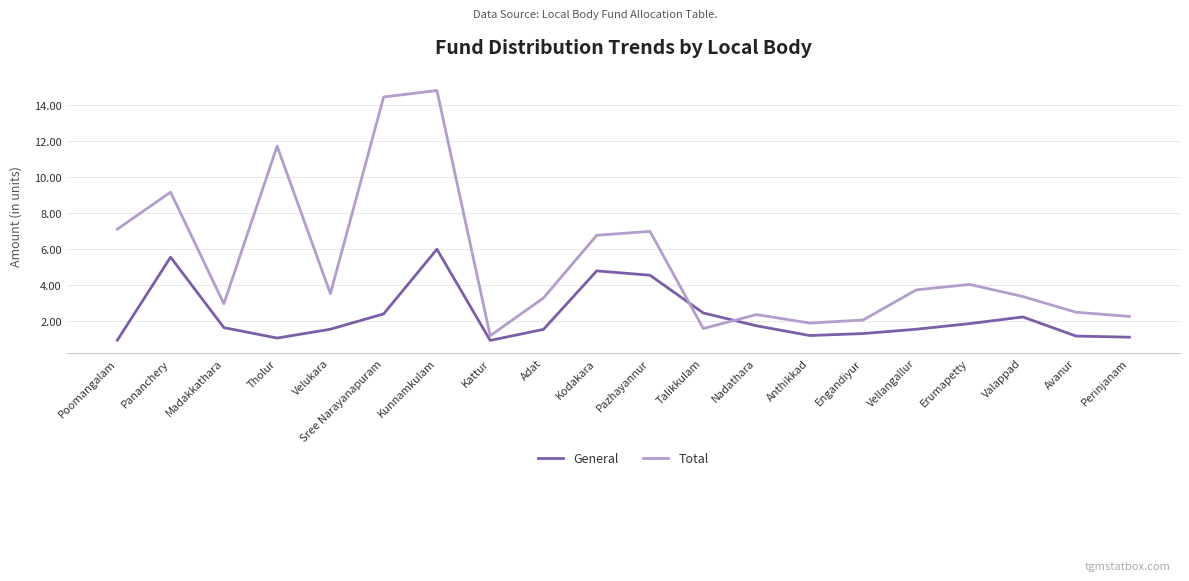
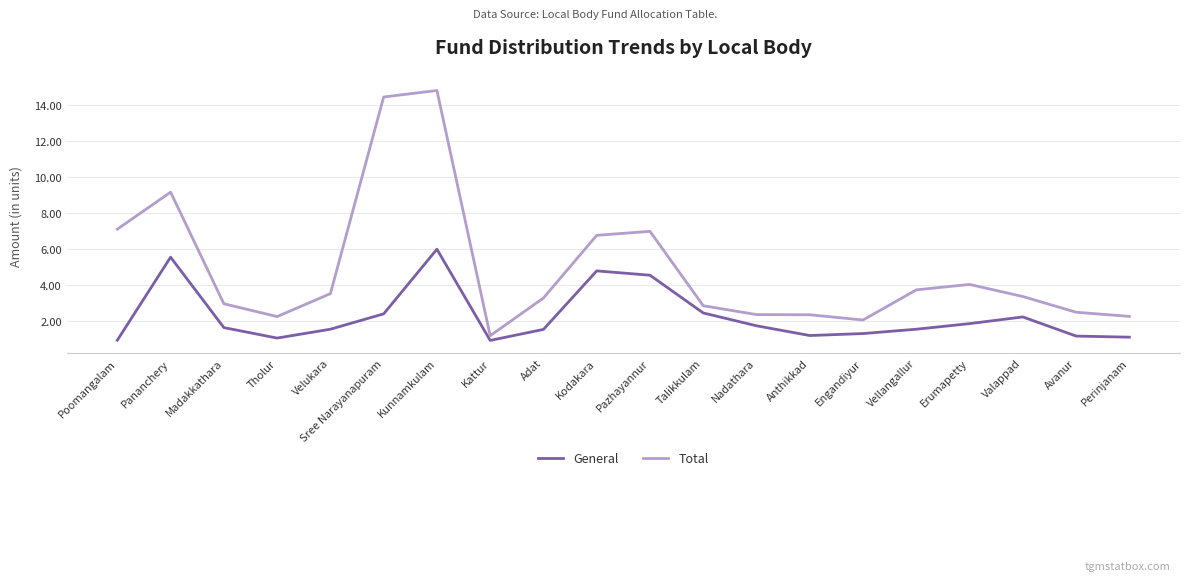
  {
    "General": {
      "Poomangalam": 1.0,
      "Pananchery": 5.6,
      "Madakkathara": 1.7,
      "Tholur": 1.1,
      "Velukara": 1.6,
      "Sree Narayanapuram": 2.4,
      "Kunnamkulam": 6.0,
      "Kattur": 1.0,
      "Adat": 1.6,
      "Kodakara": 4.8,
      "Pazhayannur": 4.6,
      "Talikkulam": 2.5,
      "Nadathara": 1.8,
      "Anthikkad": 1.2,
      "Engandiyur": 1.3,
      "Vellangallur": 1.6,
      "Erumapetty": 1.9,
      "Valappad": 2.3,
      "Avanur": 1.2,
      "Perinjanam": 1.1
    },
    "Total": {
      "Poomangalam": 7.1,
      "Pananchery": 9.2,
      "Madakkathara": 3.0,
-     "Tholur": 11.7,
+     "Tholur": 2.3,
      "Velukara": 3.5,
      "Sree Narayanapuram": 14.4,
      "Kunnamkulam": 14.8,
      "Kattur": 1.2,
      "Adat": 3.3,
      "Kodakara": 6.8,
      "Pazhayannur": 7.0,
-     "Talikkulam": 1.6,
+     "Talikkulam": 2.9,
      "Nadathara": 2.4,
-     "Anthikkad": 1.9,
+     "Anthikkad": 2.4,
      "Engandiyur": 2.1,
      "Vellangallur": 3.8,
      "Erumapetty": 4.1,
      "Valappad": 3.4,
      "Avanur": 2.5,
      "Perinjanam": 2.3
    }
  }
